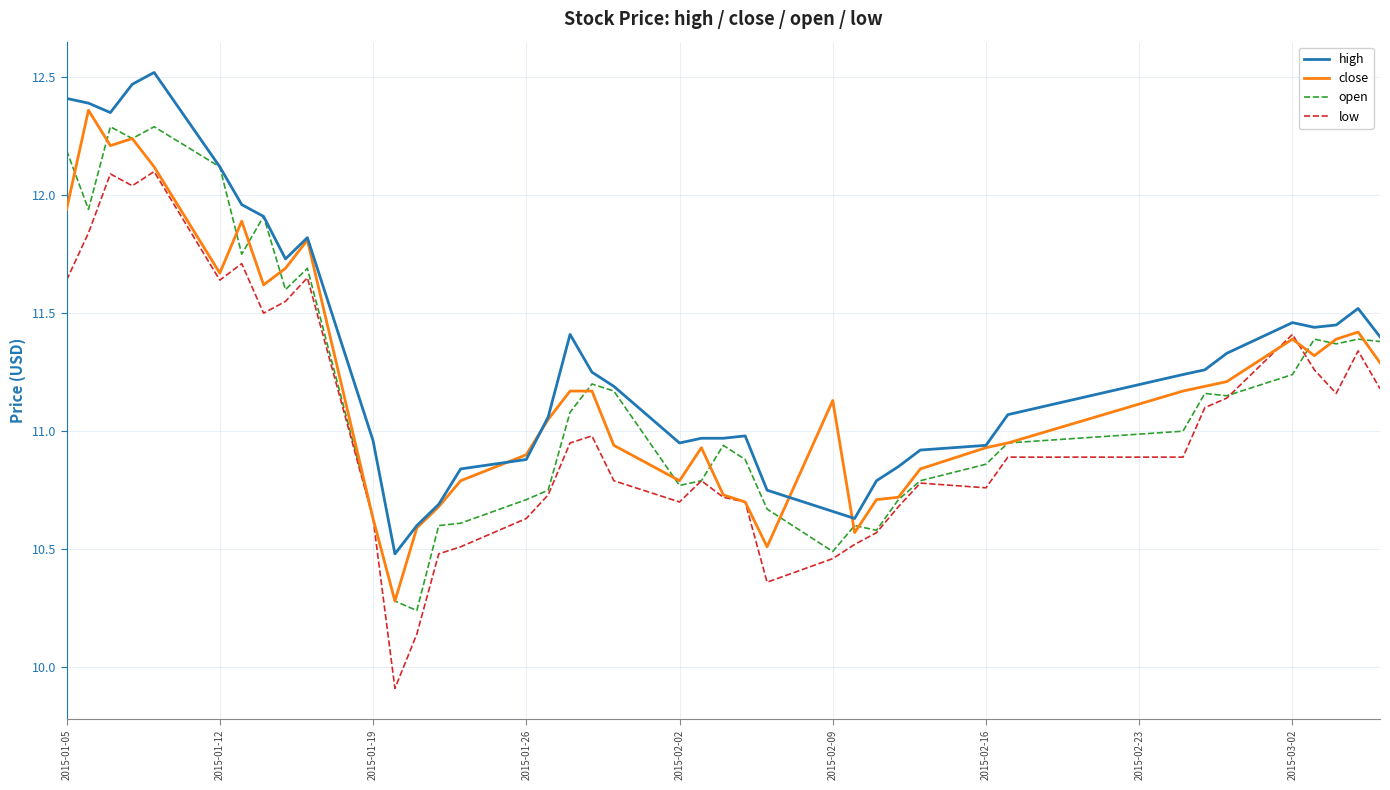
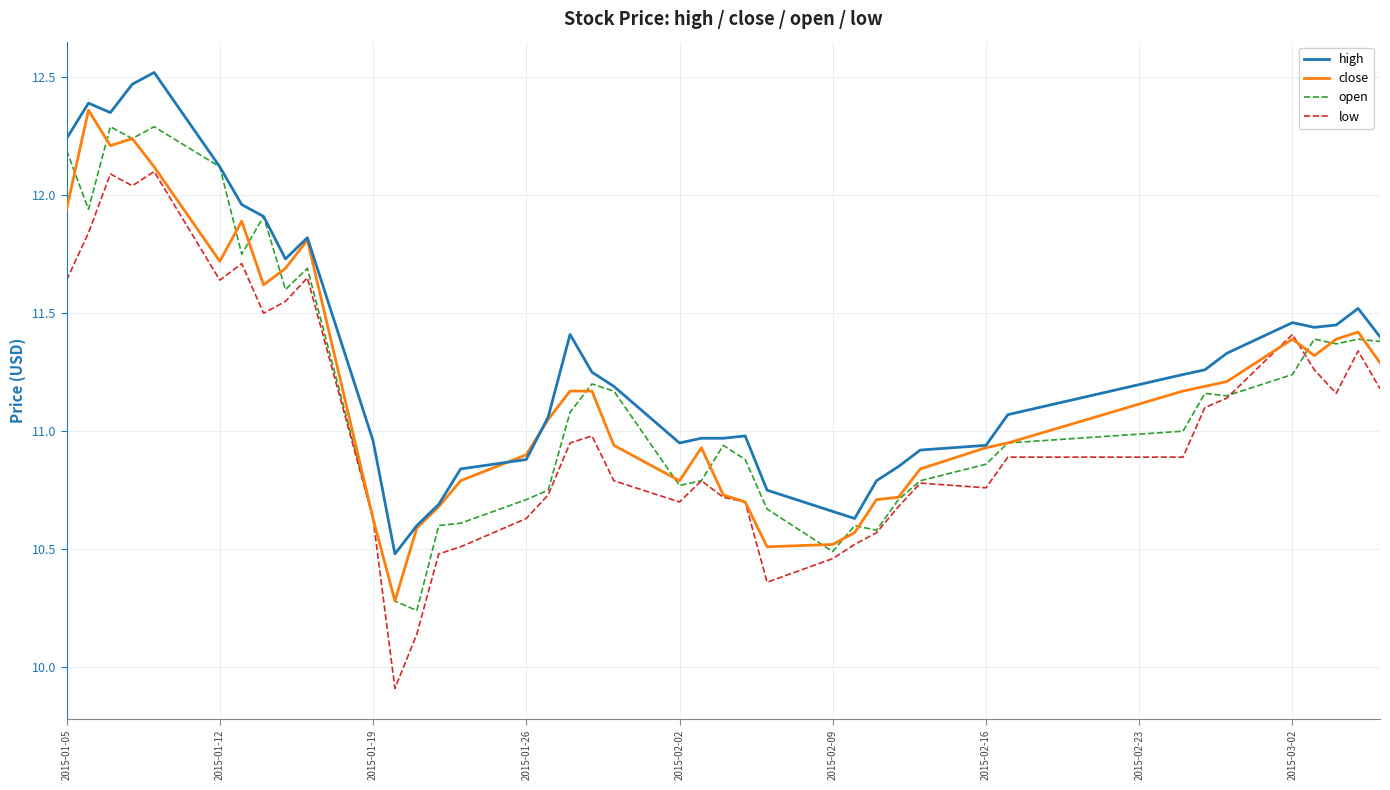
  {
    "high": {
-     "2015-01-05": 12.41,
+     "2015-01-05": 12.24,
      "2015-01-19": 10.96,
      "2015-01-26": 10.88,
      "2015-02-02": 10.95,
      "2015-02-09": 10.66,
      "2015-03-02": 11.46
    },
    "close": {
      "2015-01-05": 11.94,
-     "2015-01-12": 11.67,
+     "2015-01-12": 11.72,
      "2015-01-26": 10.90,
      "2015-02-02": 10.79,
-     "2015-02-09": 11.13,
+     "2015-02-09": 10.52,
      "2015-03-02": 11.39
    },
    "open": {
      "2015-01-05": 12.19,
      "2015-01-26": 10.71,
      "2015-02-02": 10.77,
      "2015-02-09": 10.49,
      "2015-02-16": 10.86,
      "2015-03-02": 11.24
    },
    "low": {
      "2015-01-05": 11.64,
      "2015-01-12": 11.64,
      "2015-01-26": 10.63,
      "2015-02-02": 10.70,
      "2015-02-09": 10.46,
      "2015-02-16": 10.76,
      "2015-03-02": 11.41
    }
  }
